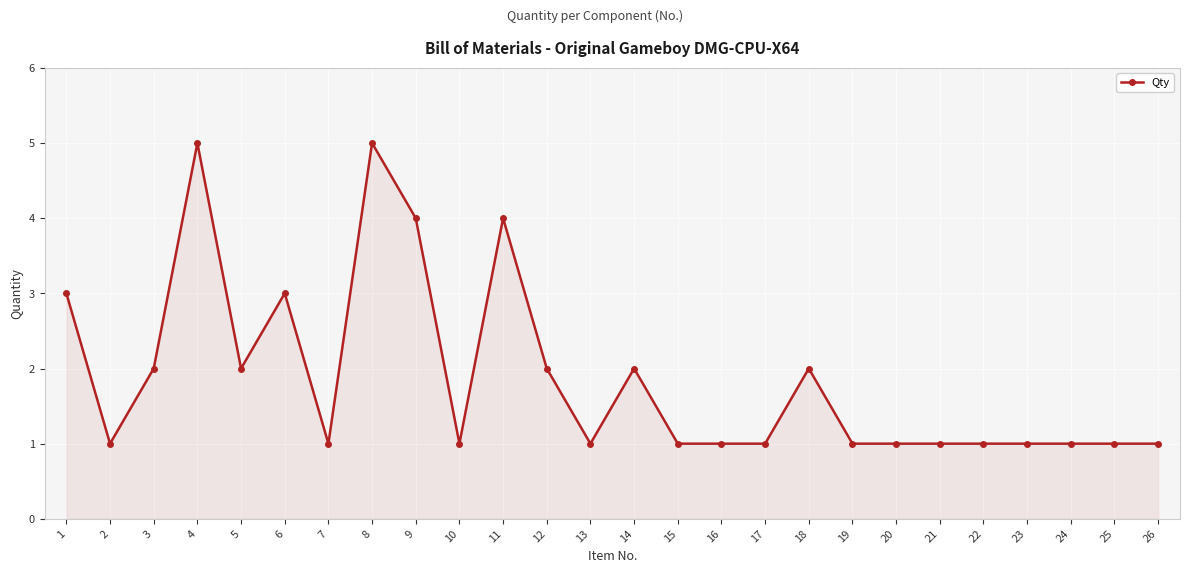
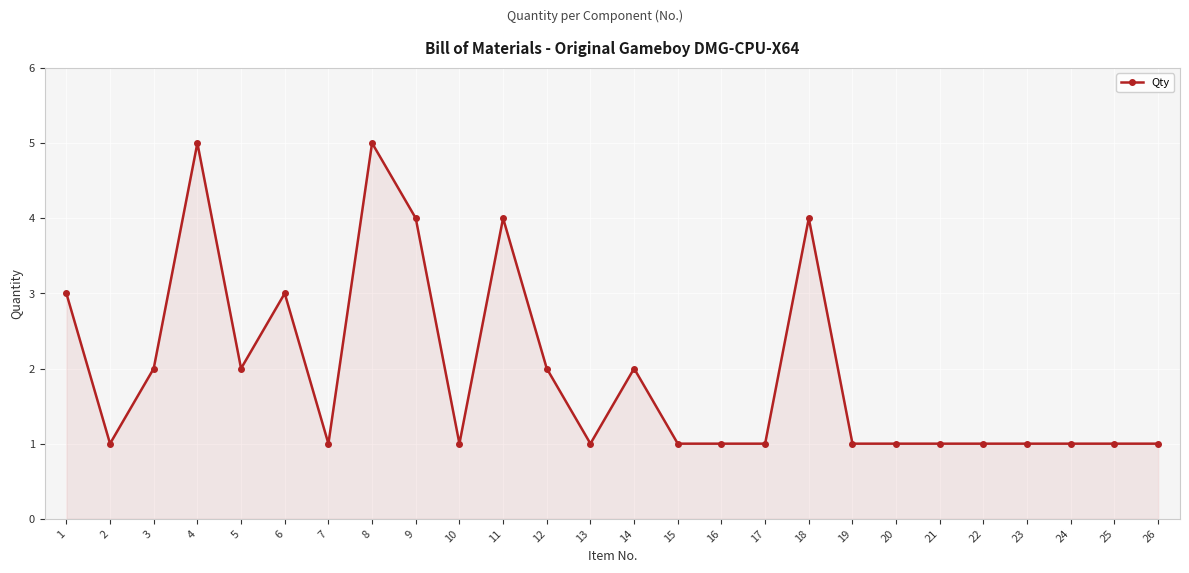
  {
    "1": 3,
    "2": 1,
    "3": 2,
    "4": 5,
    "5": 2,
    "6": 3,
    "7": 1,
    "8": 5,
    "9": 4,
    "10": 1,
    "11": 4,
    "12": 2,
    "13": 1,
    "14": 2,
    "15": 1,
    "16": 1,
    "17": 1,
-   "18": 2,
+   "18": 4,
    "19": 1,
    "20": 1,
    "21": 1,
    "22": 1,
    "23": 1,
    "24": 1,
    "25": 1,
    "26": 1
  }
